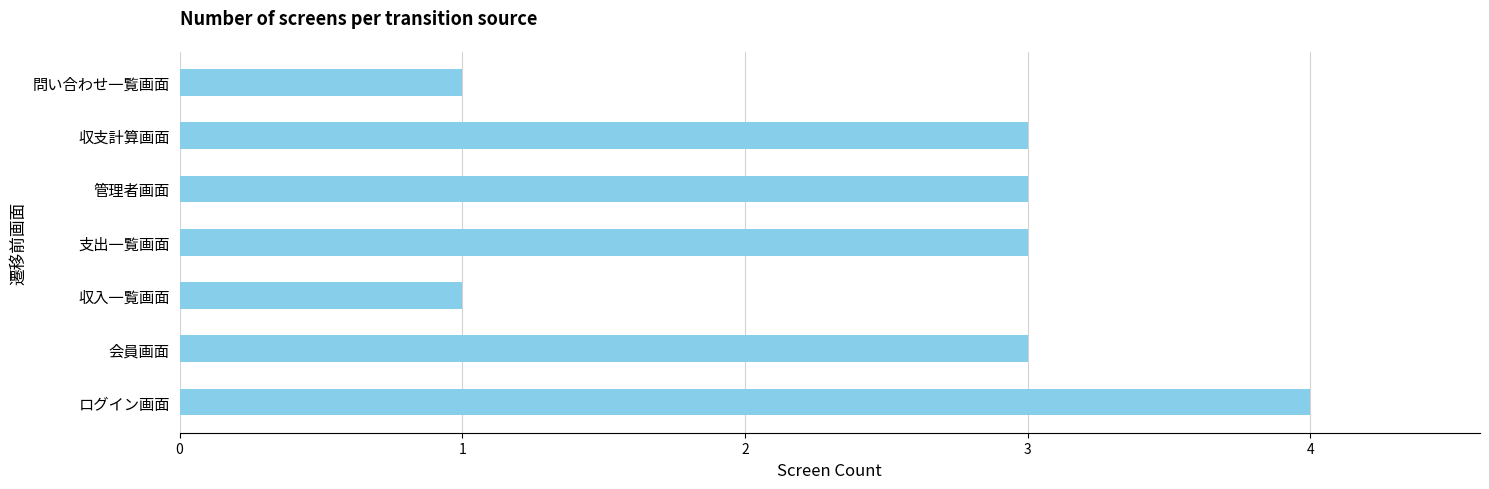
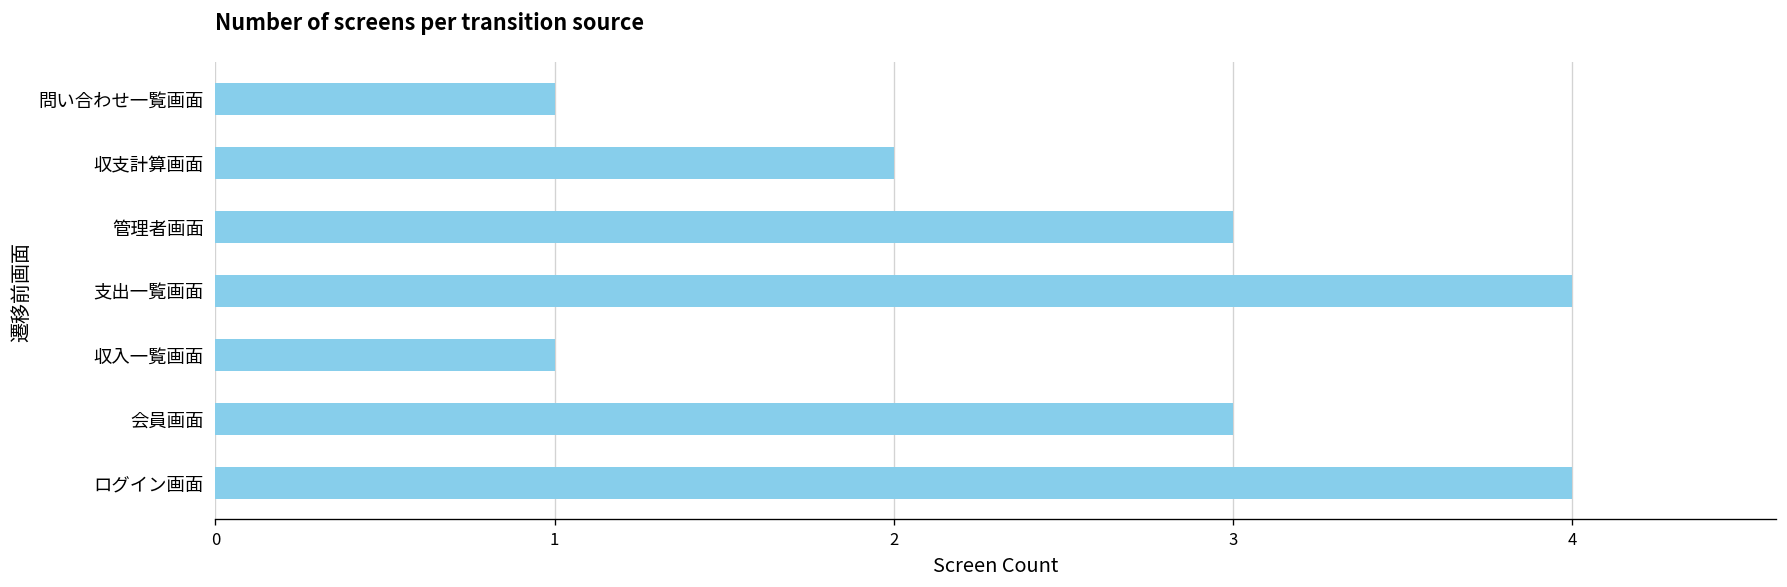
  {
    "問い合わせ一覧画面": 1,
-   "収支計算画面": 3,
+   "収支計算画面": 2,
    "管理者画面": 3,
-   "支出一覧画面": 3,
+   "支出一覧画面": 4,
    "収入一覧画面": 1,
    "会員画面": 3,
    "ログイン画面": 4
  }
